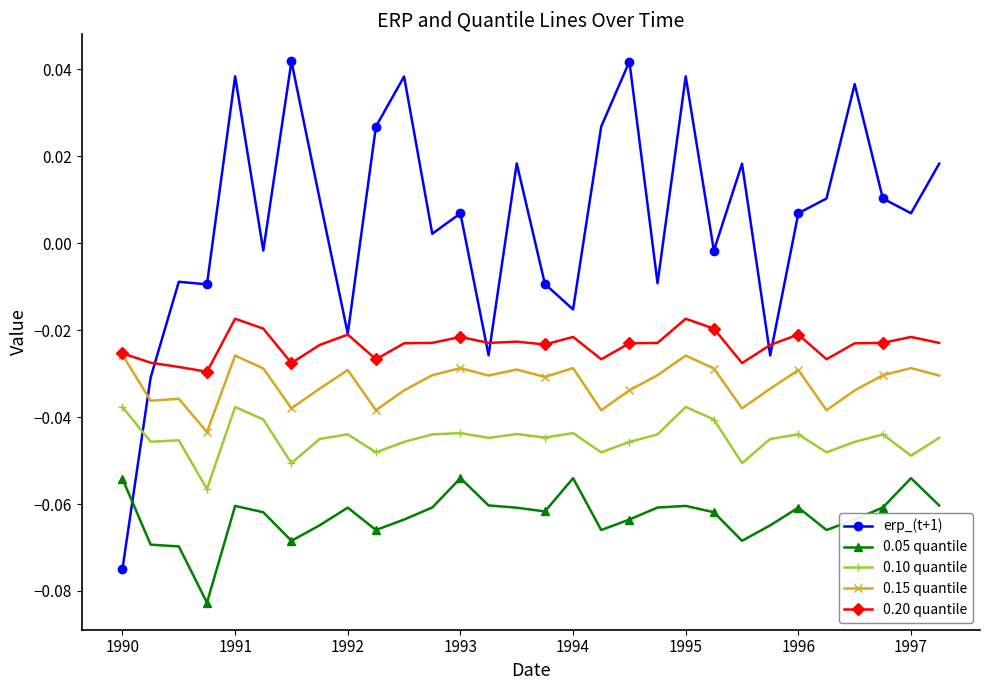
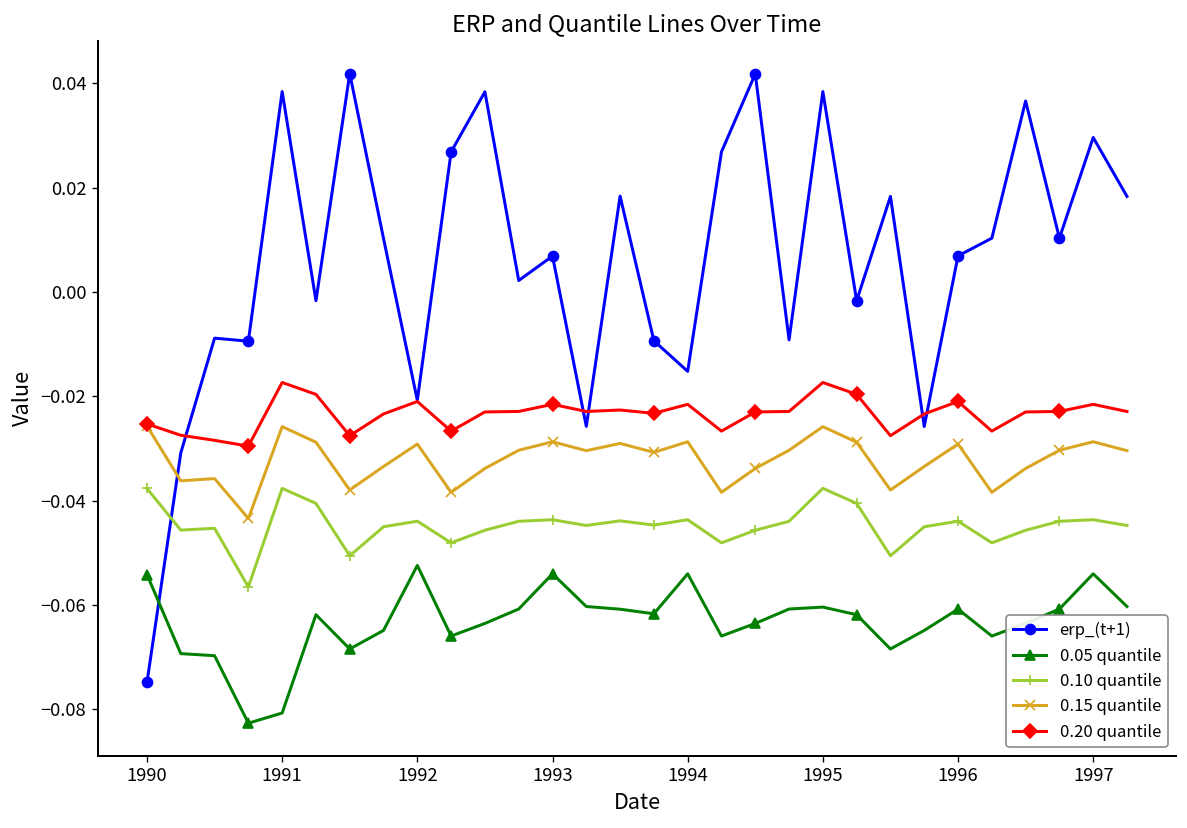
  {
    "erp_(t+1)": {
      "1990": -0.075,
      "1991": 0.038,
      "1993": 0.007,
      "1994": -0.015,
      "1995": 0.038,
      "1996": 0.007,
-     "1997": 0.007
+     "1997": 0.030
    },
    "0.05 quantile": {
      "1990": -0.054,
-     "1991": -0.060,
-     "1992": -0.061,
+     "1991": -0.081,
+     "1992": -0.052,
      "1993": -0.054,
      "1994": -0.054,
      "1995": -0.060,
      "1996": -0.061,
      "1997": -0.054
    },
    "0.10 quantile": {
      "1990": -0.038,
      "1991": -0.038,
      "1992": -0.044,
      "1993": -0.044,
      "1994": -0.044,
      "1995": -0.038,
      "1996": -0.044,
-     "1997": -0.049
+     "1997": -0.044
    },
    "0.15 quantile": {
      "1991": -0.026,
      "1992": -0.029,
      "1993": -0.029,
      "1994": -0.029,
      "1995": -0.026,
      "1996": -0.029,
      "1997": -0.029
    },
    "0.20 quantile": {
      "1991": -0.017,
      "1993": -0.022,
      "1994": -0.022,
      "1995": -0.017,
      "1996": -0.021,
      "1997": -0.022
    }
  }
